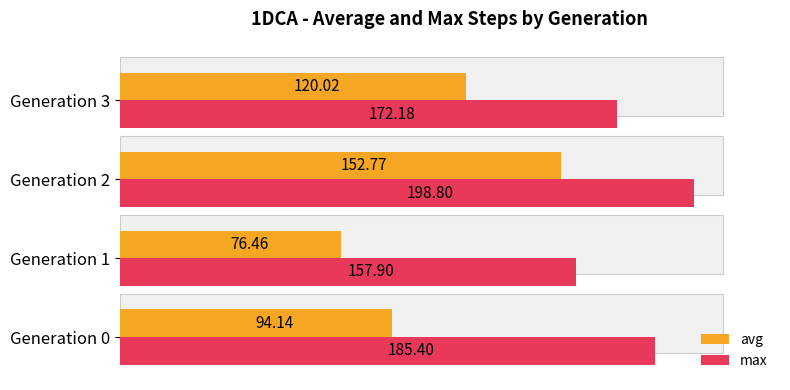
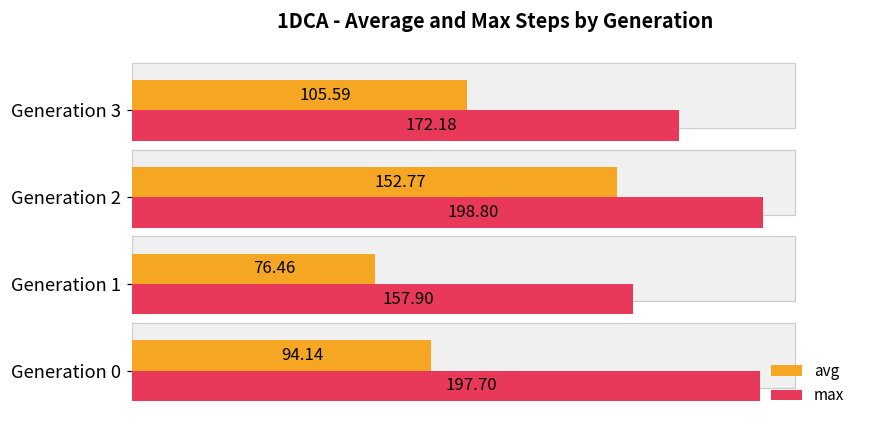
  {
    "avg": {
-     "Generation 3": 120.02
+     "Generation 3": 105.59
    },
    "max": {
      "Generation 1": 157.90,
-     "Generation 0": 185.40
+     "Generation 0": 197.70
    }
  }
